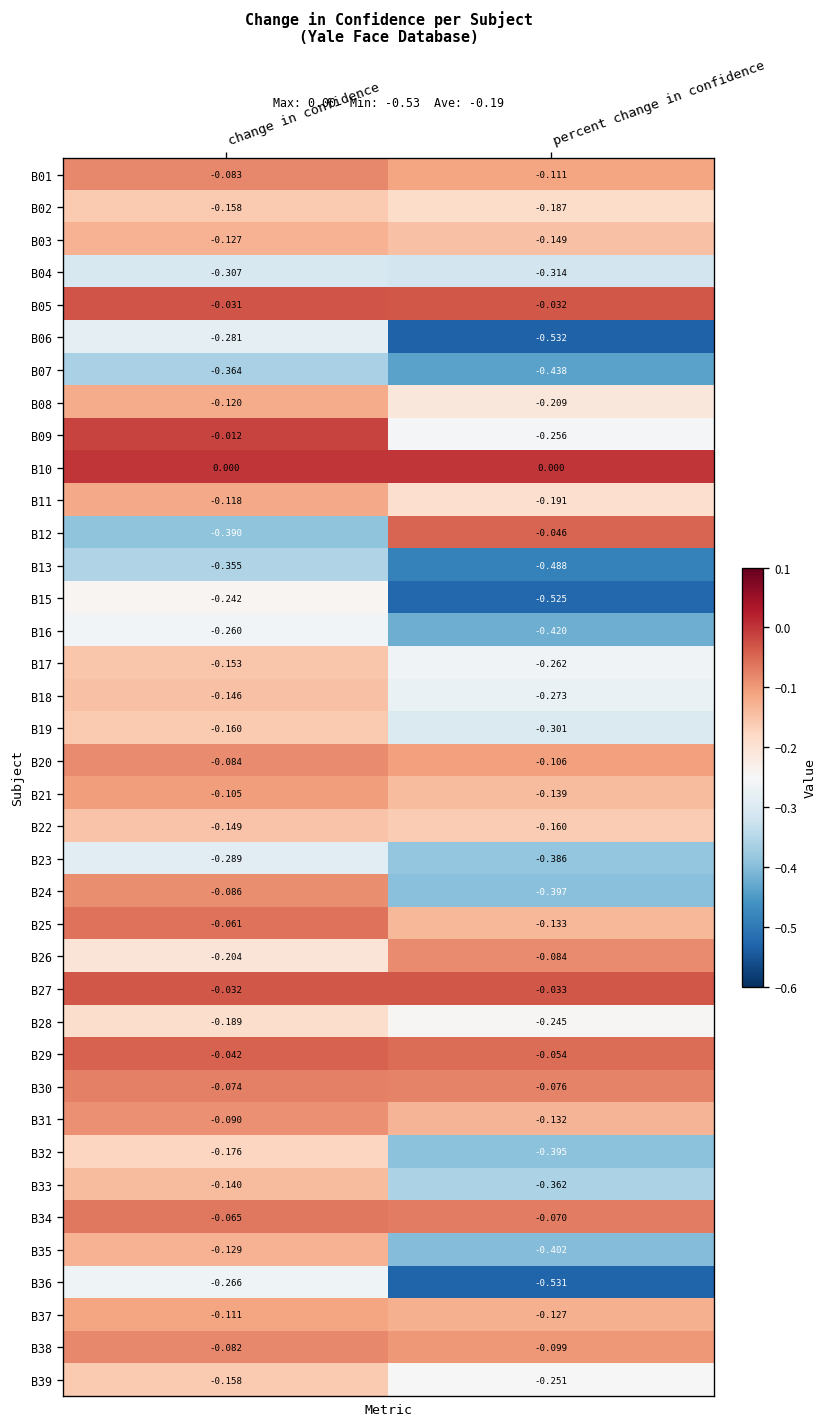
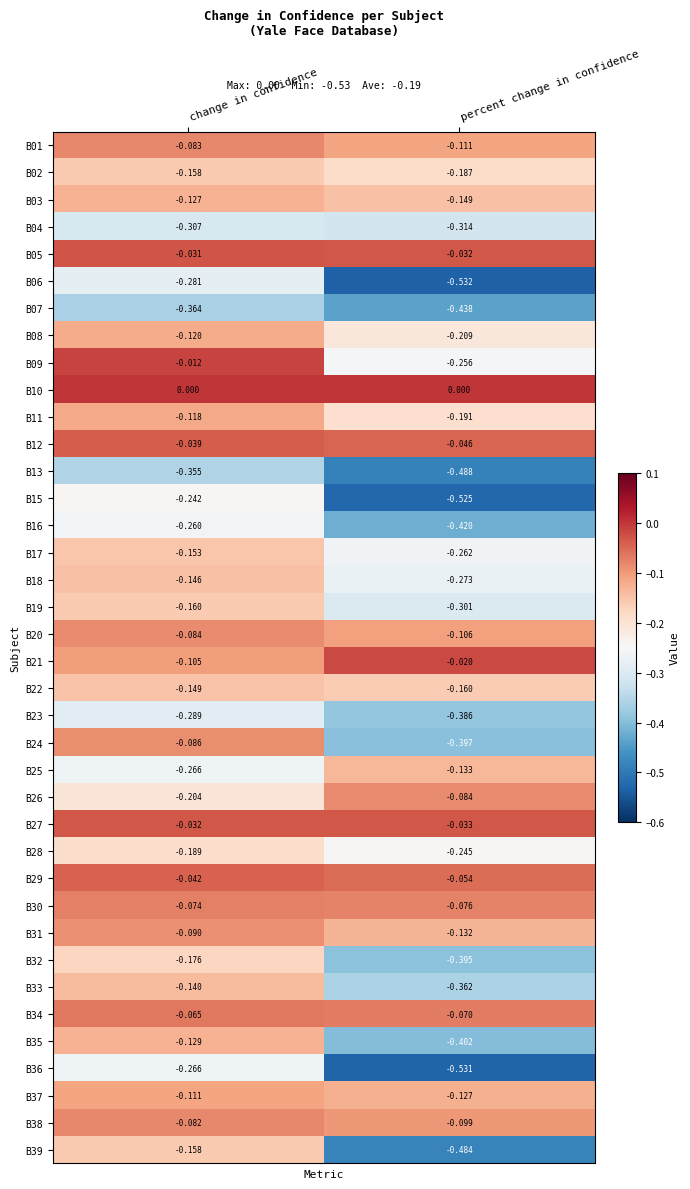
  {
    "B01": {
      "change in confidence": -0.083,
      "percent change in confidence": -0.111
    },
    "B02": {
      "change in confidence": -0.158,
      "percent change in confidence": -0.187
    },
    "B03": {
      "change in confidence": -0.127,
      "percent change in confidence": -0.149
    },
    "B04": {
      "change in confidence": -0.307,
      "percent change in confidence": -0.314
    },
    "B05": {
      "change in confidence": -0.031,
      "percent change in confidence": -0.032
    },
    "B06": {
      "change in confidence": -0.281,
      "percent change in confidence": -0.532
    },
    "B07": {
      "change in confidence": -0.364,
      "percent change in confidence": -0.438
    },
    "B08": {
      "change in confidence": -0.120,
      "percent change in confidence": -0.209
    },
    "B09": {
      "change in confidence": -0.012,
      "percent change in confidence": -0.256
    },
    "B10": {
      "change in confidence": 0.000,
      "percent change in confidence": 0.000
    },
    "B11": {
      "change in confidence": -0.118,
      "percent change in confidence": -0.191
    },
    "B12": {
-     "change in confidence": -0.390,
+     "change in confidence": -0.039,
      "percent change in confidence": -0.046
    },
    "B13": {
      "change in confidence": -0.355,
      "percent change in confidence": -0.488
    },
    "B15": {
      "change in confidence": -0.242,
      "percent change in confidence": -0.525
    },
    "B16": {
      "change in confidence": -0.260,
      "percent change in confidence": -0.420
    },
    "B17": {
      "change in confidence": -0.153,
      "percent change in confidence": -0.262
    },
    "B18": {
      "change in confidence": -0.146,
      "percent change in confidence": -0.273
    },
    "B19": {
      "change in confidence": -0.160,
      "percent change in confidence": -0.301
    },
    "B20": {
      "change in confidence": -0.084,
      "percent change in confidence": -0.106
    },
    "B21": {
      "change in confidence": -0.105,
-     "percent change in confidence": -0.139
+     "percent change in confidence": -0.020
    },
    "B22": {
      "change in confidence": -0.149,
      "percent change in confidence": -0.160
    },
    "B23": {
      "change in confidence": -0.289,
      "percent change in confidence": -0.386
    },
    "B24": {
      "change in confidence": -0.086,
      "percent change in confidence": -0.397
    },
    "B25": {
-     "change in confidence": -0.061,
+     "change in confidence": -0.266,
      "percent change in confidence": -0.133
    },
    "B26": {
      "change in confidence": -0.204,
      "percent change in confidence": -0.084
    },
    "B27": {
      "change in confidence": -0.032,
      "percent change in confidence": -0.033
    },
    "B28": {
      "change in confidence": -0.189,
      "percent change in confidence": -0.245
    },
    "B29": {
      "change in confidence": -0.042,
      "percent change in confidence": -0.054
    },
    "B30": {
      "change in confidence": -0.074,
      "percent change in confidence": -0.076
    },
    "B31": {
      "change in confidence": -0.090,
      "percent change in confidence": -0.132
    },
    "B32": {
      "change in confidence": -0.176,
      "percent change in confidence": -0.395
    },
    "B33": {
      "change in confidence": -0.140,
      "percent change in confidence": -0.362
    },
    "B34": {
      "change in confidence": -0.065,
      "percent change in confidence": -0.070
    },
    "B35": {
      "change in confidence": -0.129,
      "percent change in confidence": -0.402
    },
    "B36": {
      "change in confidence": -0.266,
      "percent change in confidence": -0.531
    },
    "B37": {
      "change in confidence": -0.111,
      "percent change in confidence": -0.127
    },
    "B38": {
      "change in confidence": -0.082,
      "percent change in confidence": -0.099
    },
    "B39": {
      "change in confidence": -0.158,
-     "percent change in confidence": -0.251
+     "percent change in confidence": -0.484
    }
  }
